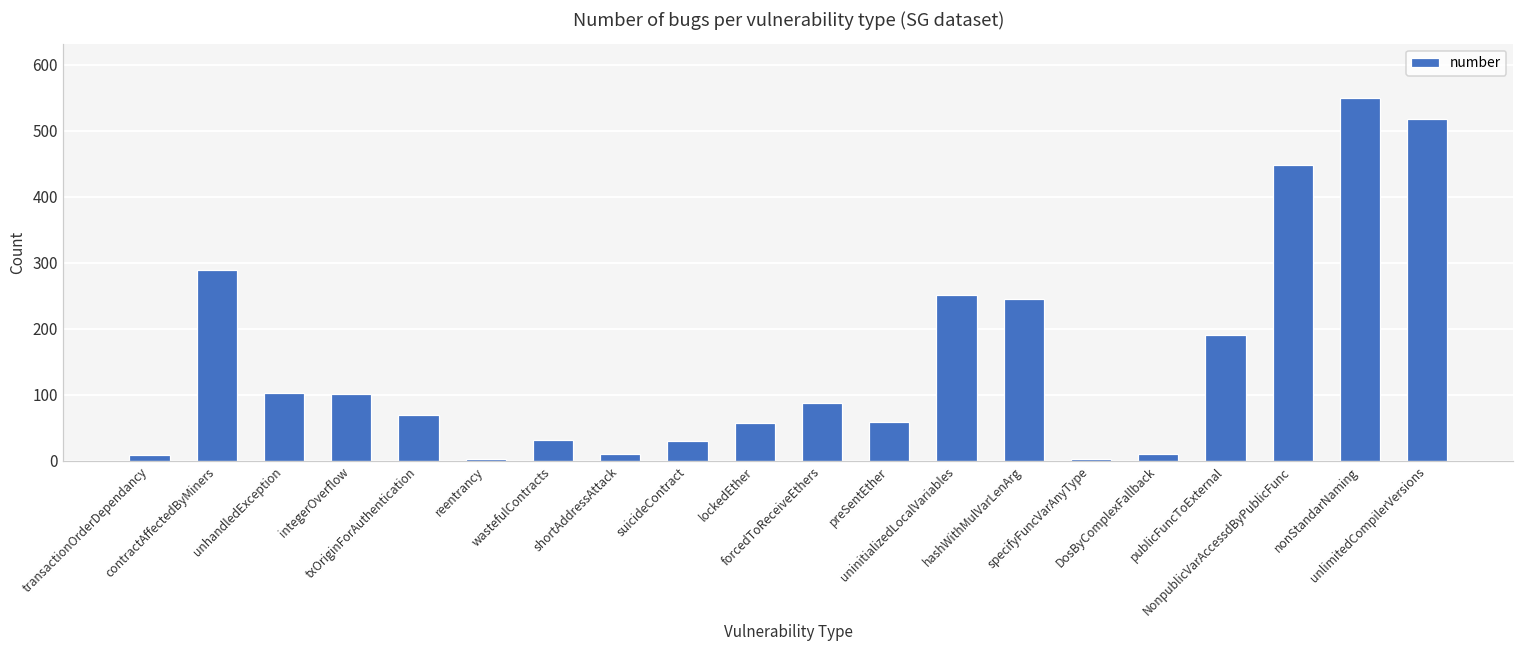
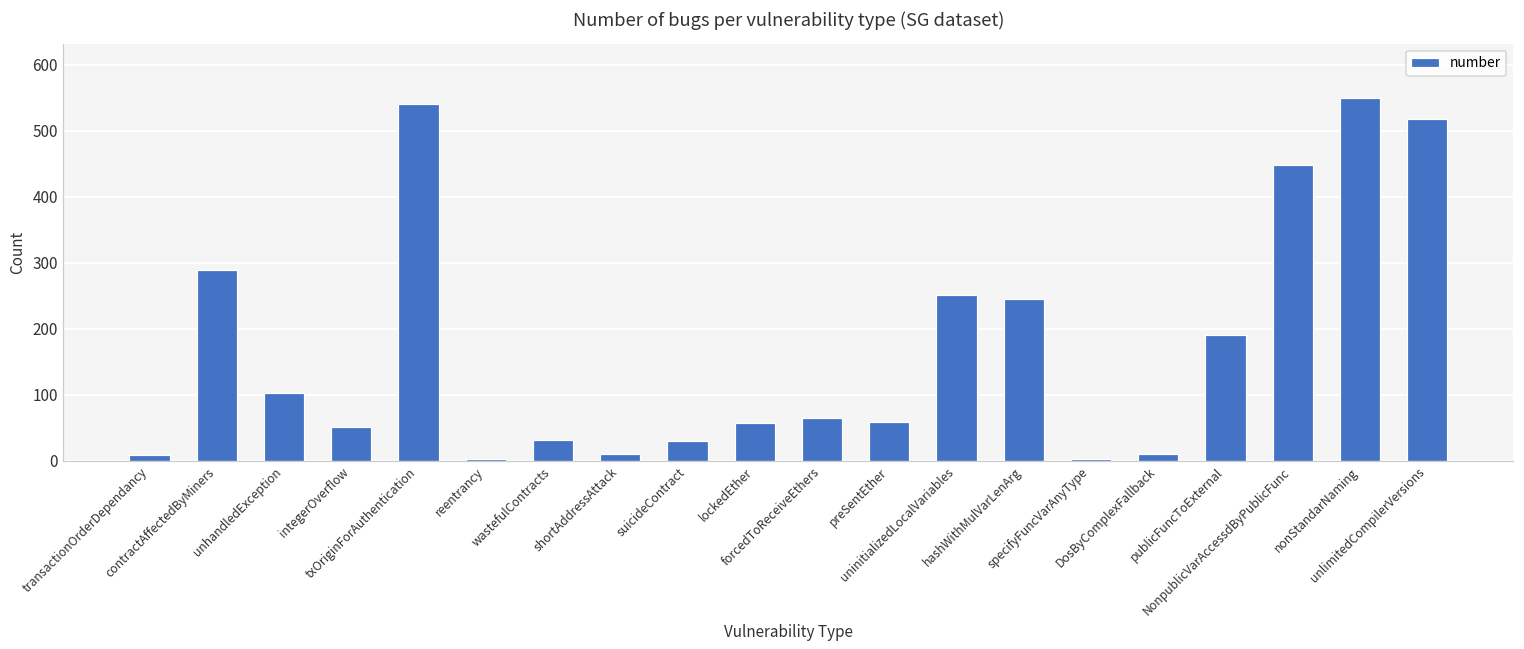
  {
    "transactionOrderDependancy": 10,
    "contractAffectedByMiners": 290,
    "unhandledException": 100,
-   "integerOverflow": 100,
-   "txOriginForAuthentication": 70,
+   "integerOverflow": 50,
+   "txOriginForAuthentication": 540,
    "wastefulContracts": 30,
    "shortAddressAttack": 10,
    "suicideContract": 30,
    "lockedEther": 60,
-   "forcedToReceiveEthers": 90,
+   "forcedToReceiveEthers": 60,
    "preSentEther": 60,
    "uninitializedLocalVariables": 250,
    "hashWithMulVarLenArg": 250,
    "DosByComplexFallback": 10,
    "publicFuncToExternal": 190,
    "NonpublicVarAccessdByPublicFunc": 450,
    "nonStandarNaming": 550,
    "unlimitedCompilerVersions": 520
  }
